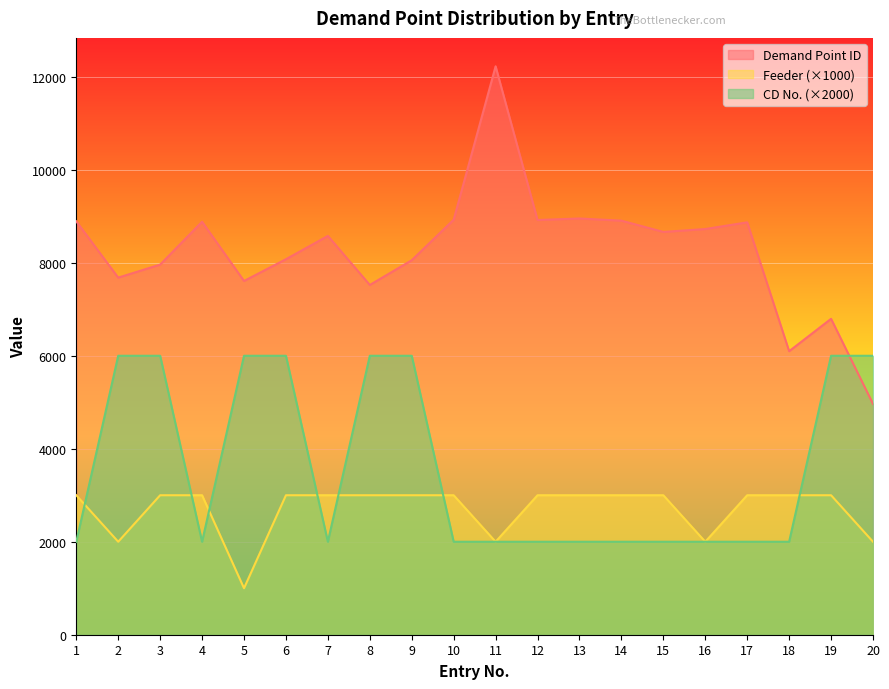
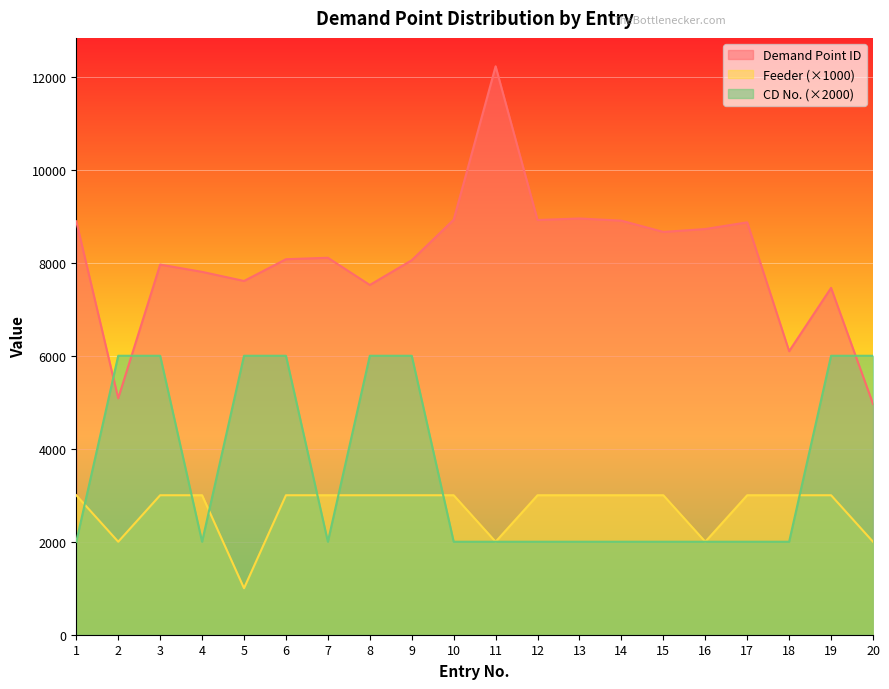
  {
    "Demand Point ID": {
      "1": 8900,
-     "2": 7700,
+     "2": 5100,
      "3": 8000,
-     "4": 8900,
+     "4": 7800,
      "5": 7600,
      "6": 8100,
-     "7": 8600,
+     "7": 8100,
      "8": 7500,
      "9": 8100,
      "10": 8900,
      "11": 12200,
      "12": 8900,
      "13": 9000,
      "14": 8900,
      "15": 8700,
      "16": 8700,
      "17": 8900,
      "18": 6100,
-     "19": 6800,
+     "19": 7500,
      "20": 5000
    },
    "Feeder (×1000)": {
      "1": 3000,
      "2": 2000,
      "3": 3000,
      "4": 3000,
      "5": 1000,
      "6": 3000,
      "7": 3000,
      "8": 3000,
      "9": 3000,
      "10": 3000,
      "12": 3000,
      "13": 3000,
      "14": 3000,
      "15": 3000,
      "17": 3000,
      "18": 3000,
      "19": 3000,
      "20": 2000
    },
    "CD No. (×2000)": {
      "1": 2000,
      "2": 6000,
      "3": 6000,
      "4": 2000,
      "5": 6000,
      "6": 6000,
      "7": 2000,
      "8": 6000,
      "9": 6000,
      "10": 2000,
      "12": 2000,
      "13": 2000,
      "14": 2000,
      "15": 2000,
      "17": 2000,
      "18": 2000,
      "19": 6000,
      "20": 6000
    }
  }
